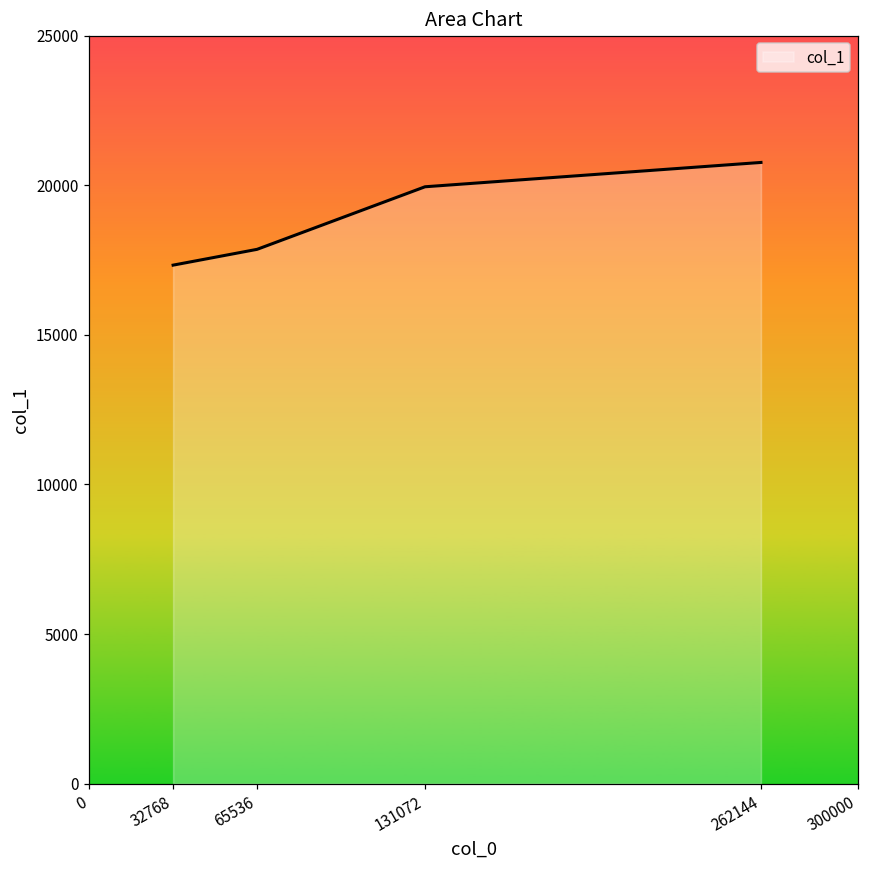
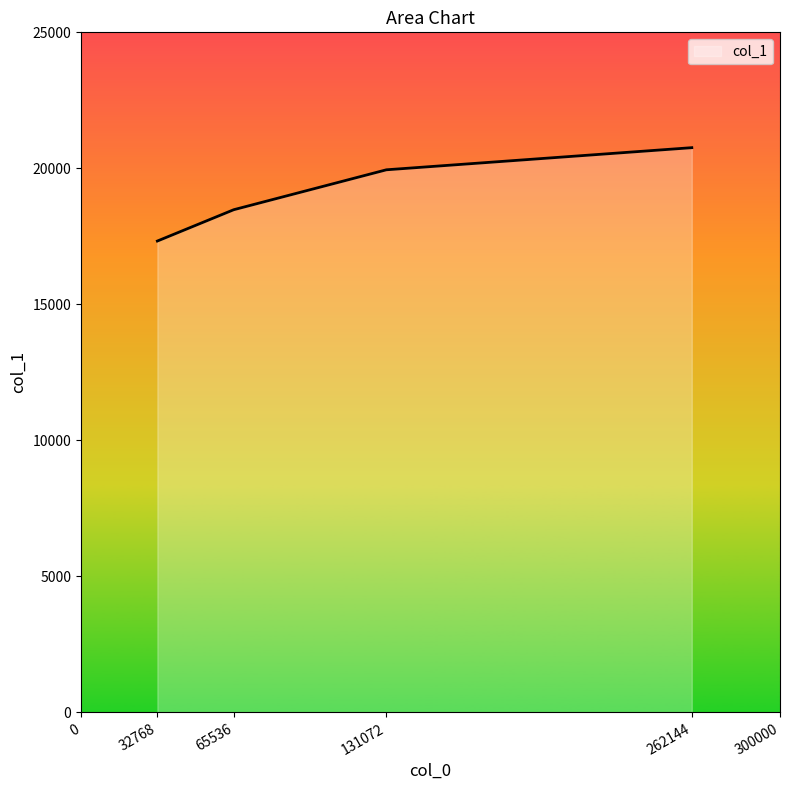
  {
    "32768": 17300,
-   "65536": 17900,
+   "65536": 18500,
    "131072": 19900,
    "262144": 20800
  }
